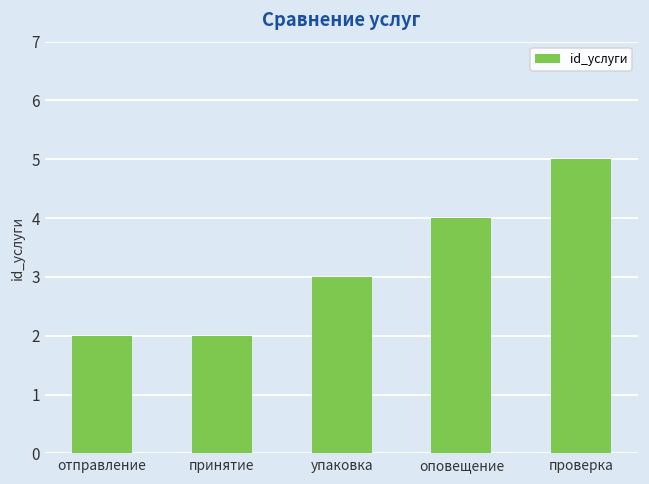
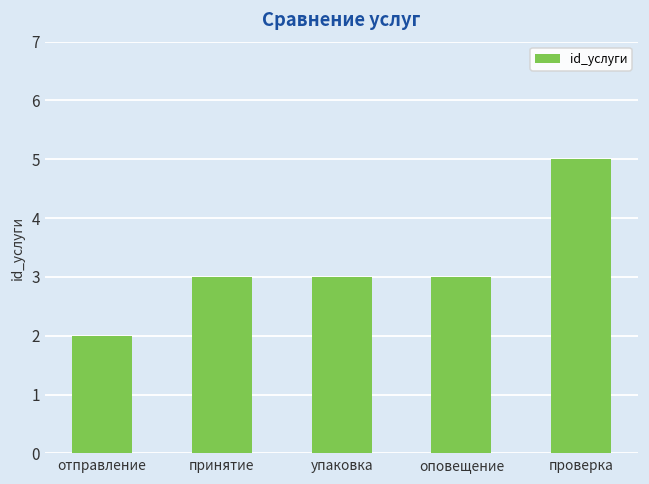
  {
    "отправление": 2,
-   "принятие": 2,
+   "принятие": 3,
    "упаковка": 3,
-   "оповещение": 4,
+   "оповещение": 3,
    "проверка": 5
  }
